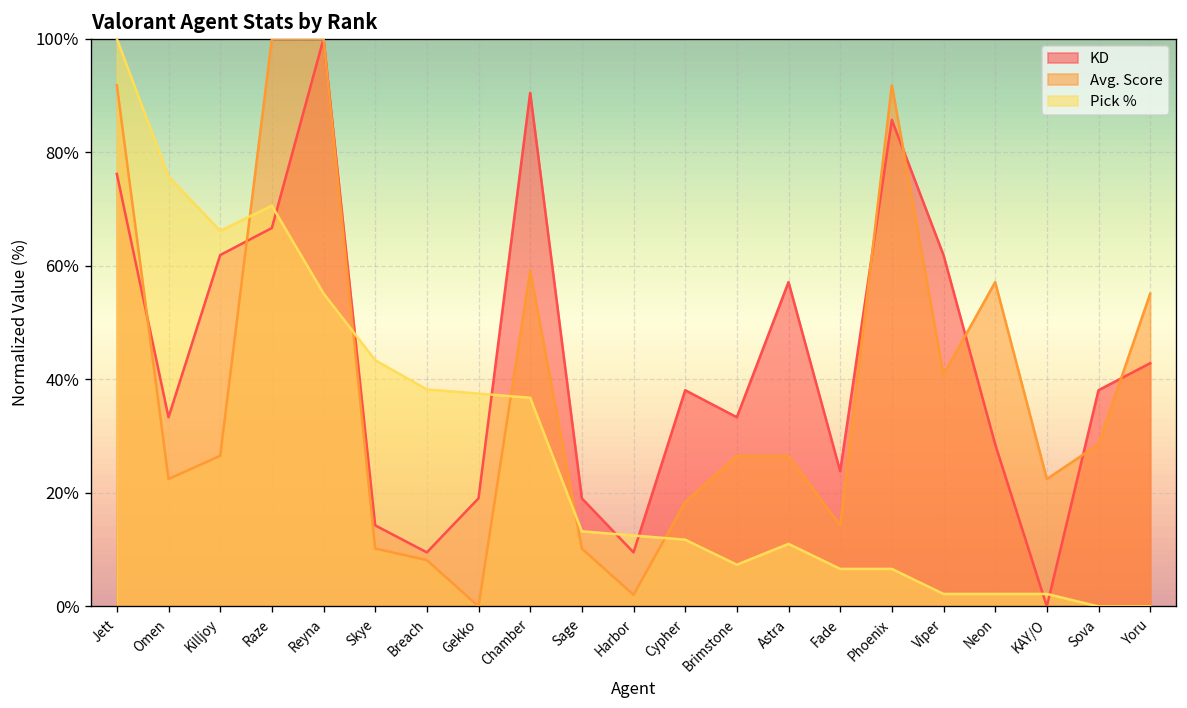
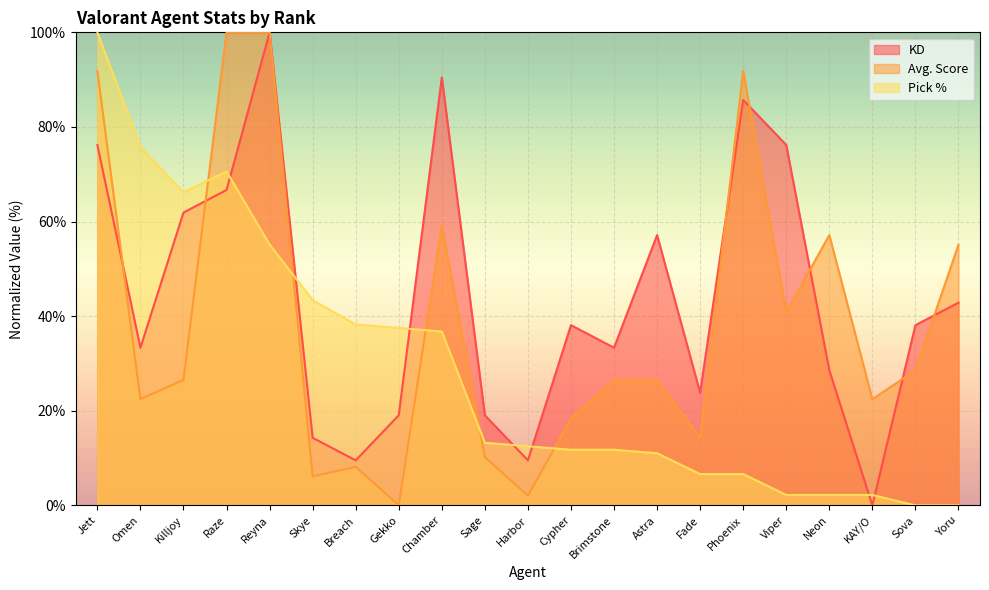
  {
    "KD": {
      "Jett": "76%",
      "Omen": "33%",
      "Killjoy": "62%",
      "Raze": "67%",
      "Skye": "14%",
      "Breach": "10%",
      "Gekko": "19%",
      "Chamber": "90%",
      "Sage": "19%",
      "Harbor": "10%",
      "Cypher": "38%",
      "Brimstone": "33%",
      "Astra": "57%",
      "Fade": "24%",
      "Phoenix": "86%",
-     "Viper": "62%",
+     "Viper": "76%",
      "Neon": "29%",
      "KAY/O": "0%",
      "Sova": "38%",
      "Yoru": "43%"
    },
    "Avg. Score": {
      "Jett": "92%",
      "Omen": "22%",
      "Killjoy": "27%",
      "Raze": "100%",
-     "Skye": "10%",
+     "Skye": "6%",
      "Breach": "8%",
      "Gekko": "0%",
      "Chamber": "59%",
      "Sage": "10%",
      "Harbor": "2%",
      "Cypher": "18%",
      "Brimstone": "27%",
      "Astra": "27%",
      "Fade": "14%",
      "Phoenix": "92%",
      "Viper": "41%",
      "Neon": "57%",
      "KAY/O": "22%",
      "Sova": "29%",
      "Yoru": "55%"
    },
    "Pick %": {
      "Jett": "100%",
      "Omen": "76%",
      "Killjoy": "66%",
      "Raze": "71%",
      "Reyna": "55%",
      "Skye": "43%",
      "Breach": "38%",
      "Gekko": "38%",
      "Chamber": "37%",
      "Sage": "13%",
      "Harbor": "13%",
      "Cypher": "12%",
-     "Brimstone": "7%",
+     "Brimstone": "12%",
      "Astra": "11%",
      "Fade": "7%",
      "Phoenix": "7%",
      "Viper": "2%",
      "Neon": "2%",
      "KAY/O": "2%",
      "Sova": "0%",
      "Yoru": "0%"
    }
  }
